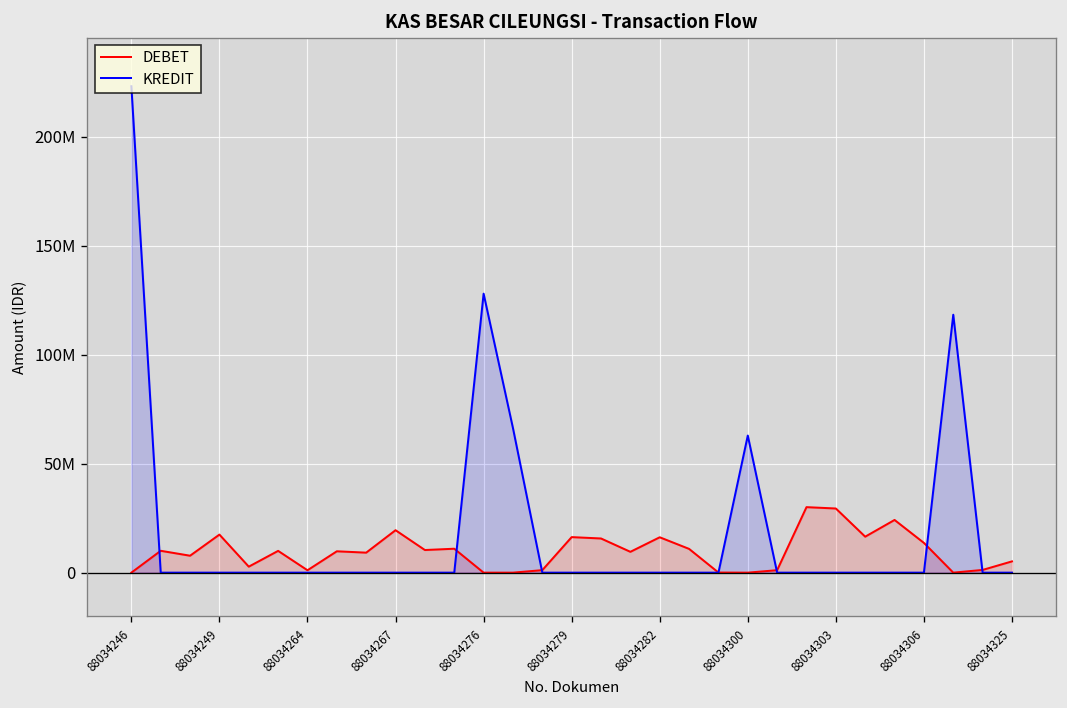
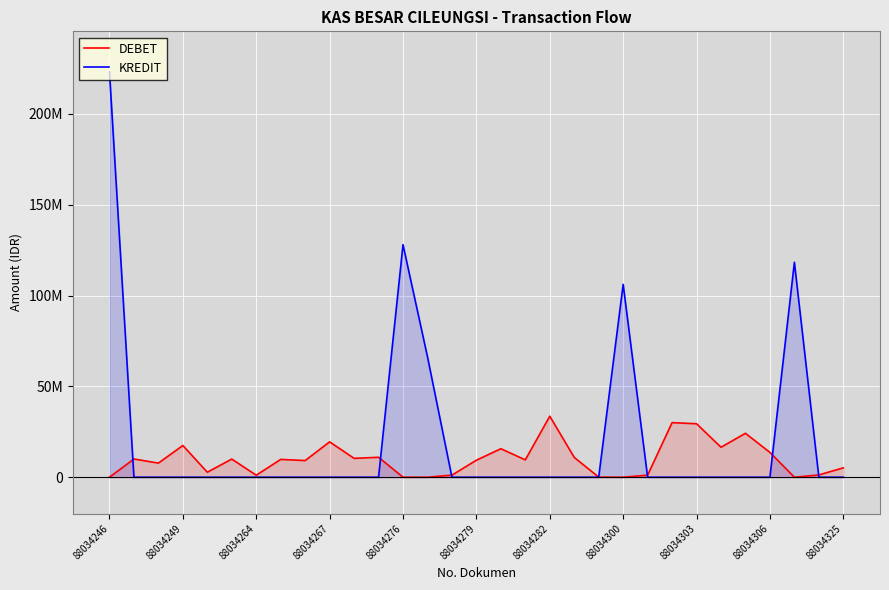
  {
    "DEBET": {
      "88034246": 0,
      "88034249": 17000000,
      "88034267": 19000000,
      "88034276": 0,
-     "88034279": 16000000,
-     "88034282": 16000000,
+     "88034279": 9000000,
+     "88034282": 34000000,
      "88034300": 0,
      "88034303": 29000000,
      "88034306": 14000000,
      "88034325": 5000000
    },
    "KREDIT": {
      "88034249": 0,
      "88034267": 0,
      "88034276": 128000000,
      "88034279": 0,
      "88034282": 0,
-     "88034300": 63000000,
+     "88034300": 106000000,
      "88034303": 0,
      "88034306": 0,
      "88034325": 0
    }
  }
